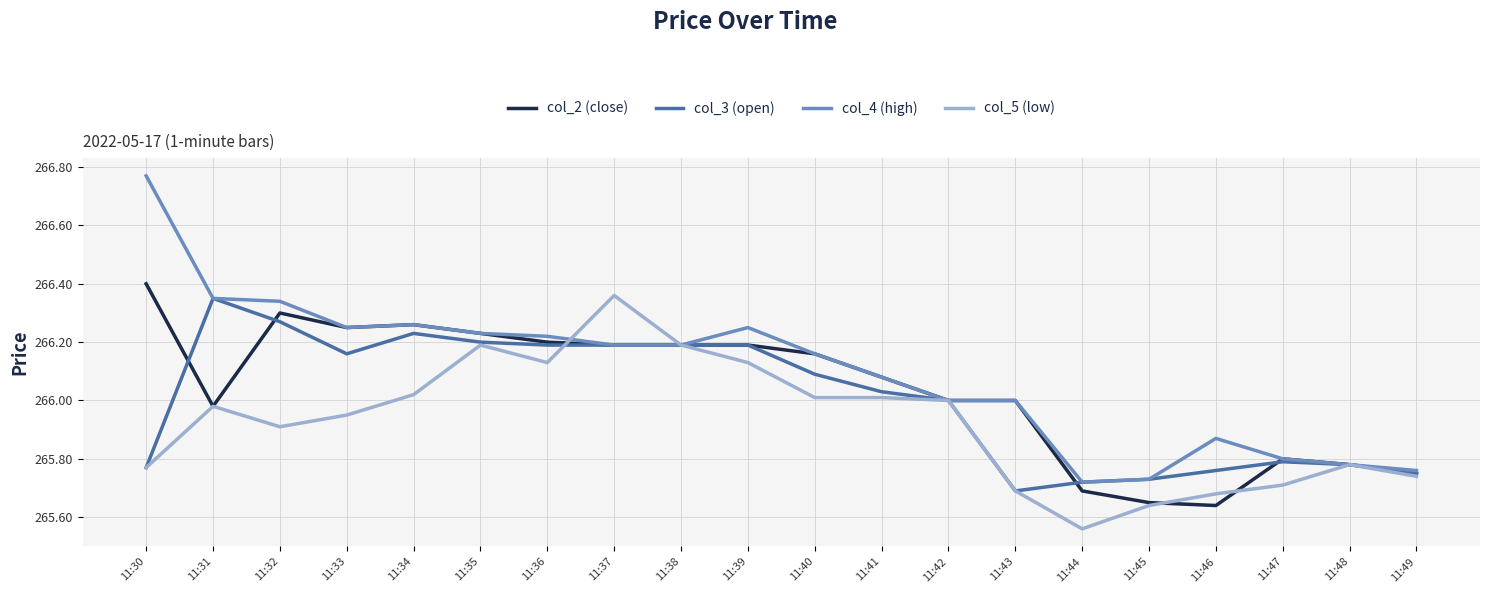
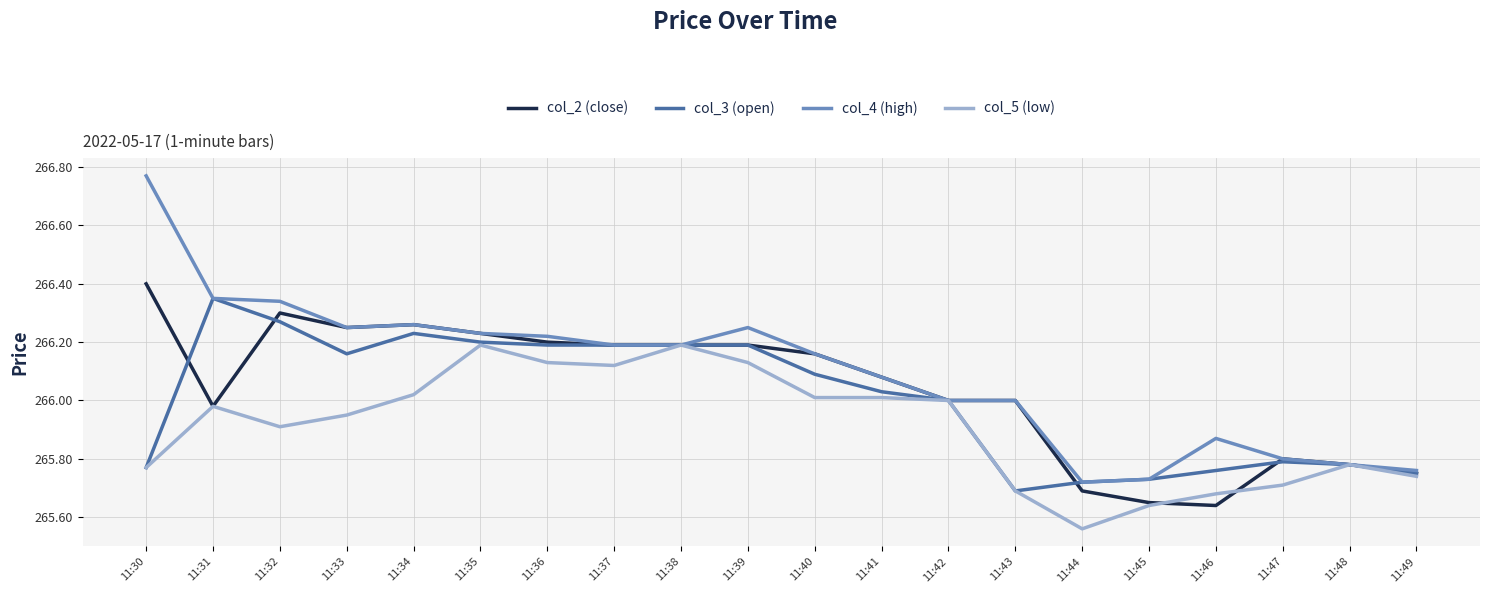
  {
    "col_2 (close)": {
      "11:30": 266.40,
      "11:32": 266.30,
      "11:36": 266.20,
      "11:44": 265.69,
      "11:45": 265.65,
      "11:46": 265.64
    },
    "col_5 (low)": {
      "11:32": 265.91,
      "11:33": 265.95,
      "11:34": 266.02,
      "11:35": 266.19,
      "11:36": 266.13,
-     "11:37": 266.36,
+     "11:37": 266.12,
      "11:39": 266.13,
      "11:40": 266.01,
      "11:41": 266.01,
      "11:44": 265.56,
      "11:45": 265.64,
      "11:46": 265.68,
      "11:47": 265.71,
      "11:49": 265.74
    }
  }
